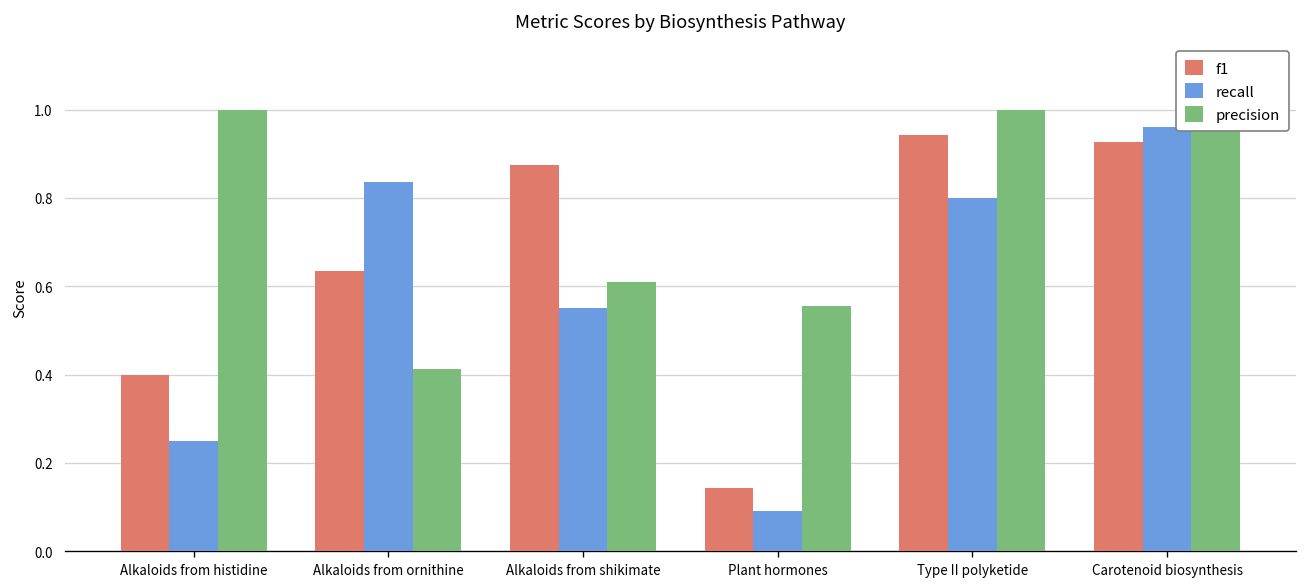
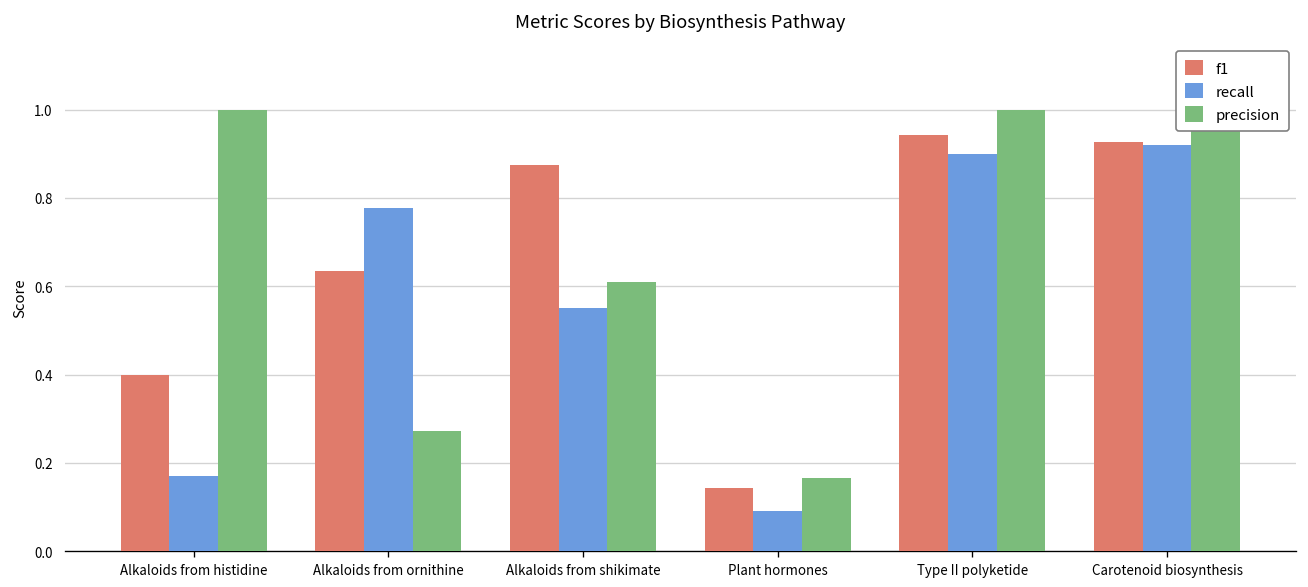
  {
    "f1": {
      "Alkaloids from histidine": 0.40,
      "Alkaloids from ornithine": 0.63,
      "Alkaloids from shikimate": 0.88,
      "Plant hormones": 0.14,
      "Type II polyketide": 0.94,
      "Carotenoid biosynthesis": 0.93
    },
    "recall": {
-     "Alkaloids from histidine": 0.25,
-     "Alkaloids from ornithine": 0.84,
+     "Alkaloids from histidine": 0.17,
+     "Alkaloids from ornithine": 0.78,
      "Alkaloids from shikimate": 0.55,
      "Plant hormones": 0.09,
-     "Type II polyketide": 0.8,
-     "Carotenoid biosynthesis": 0.96
+     "Type II polyketide": 0.9,
+     "Carotenoid biosynthesis": 0.92
    },
    "precision": {
      "Alkaloids from histidine": 1.00,
-     "Alkaloids from ornithine": 0.41,
+     "Alkaloids from ornithine": 0.27,
      "Alkaloids from shikimate": 0.61,
-     "Plant hormones": 0.56,
+     "Plant hormones": 0.17,
      "Type II polyketide": 1.00
    }
  }
